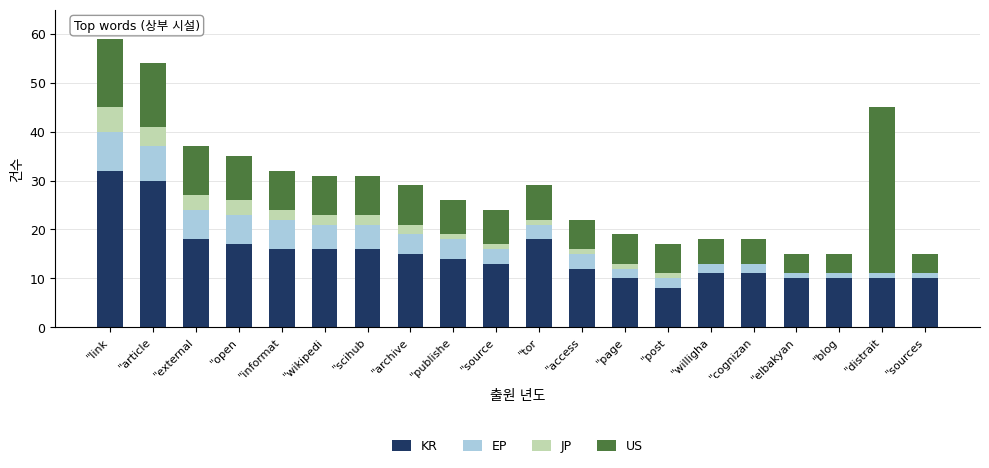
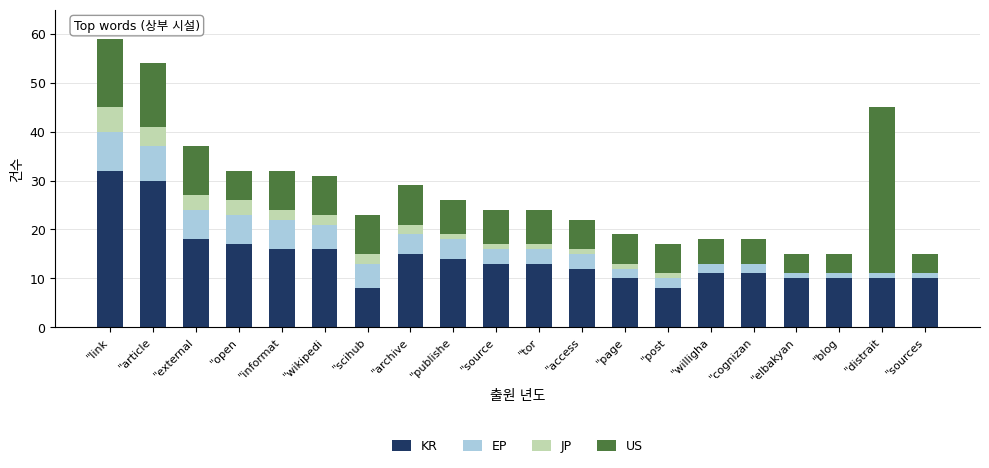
  {
    "KR": {
      "\"link": 32,
      "\"article": 30,
      "\"external": 18,
      "\"open": 17,
      "\"informat": 16,
      "\"wikipedi": 16,
-     "\"scihub": 16,
+     "\"scihub": 8,
      "\"archive": 15,
      "\"publishe": 14,
      "\"source": 13,
-     "\"tor": 18,
+     "\"tor": 13,
      "\"access": 12,
      "\"page": 10,
      "\"post": 8,
      "\"willigha": 11,
      "\"cognizan": 11,
      "\"elbakyan": 10,
      "\"blog": 10,
      "\"distrait": 10,
      "\"sources": 10
    },
    "US": {
      "\"link": 14,
      "\"article": 13,
      "\"external": 10,
-     "\"open": 9,
+     "\"open": 6,
      "\"informat": 8,
      "\"wikipedi": 8,
      "\"scihub": 8,
      "\"archive": 8,
      "\"publishe": 7,
      "\"source": 7,
      "\"tor": 7,
      "\"access": 6,
      "\"page": 6,
      "\"post": 6,
      "\"willigha": 5,
      "\"cognizan": 5,
      "\"elbakyan": 4,
      "\"blog": 4,
      "\"distrait": 34,
      "\"sources": 4
    }
  }
